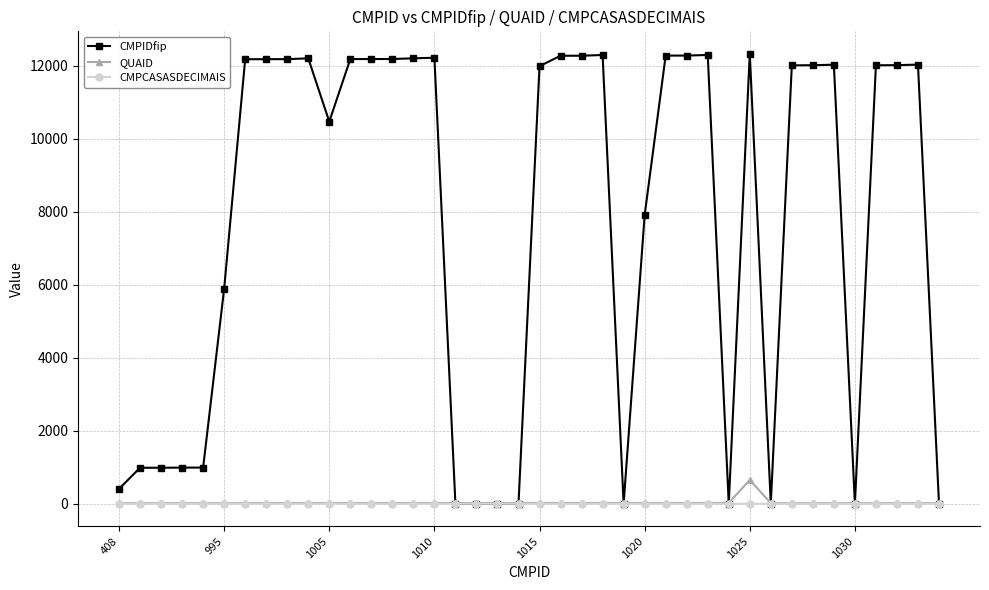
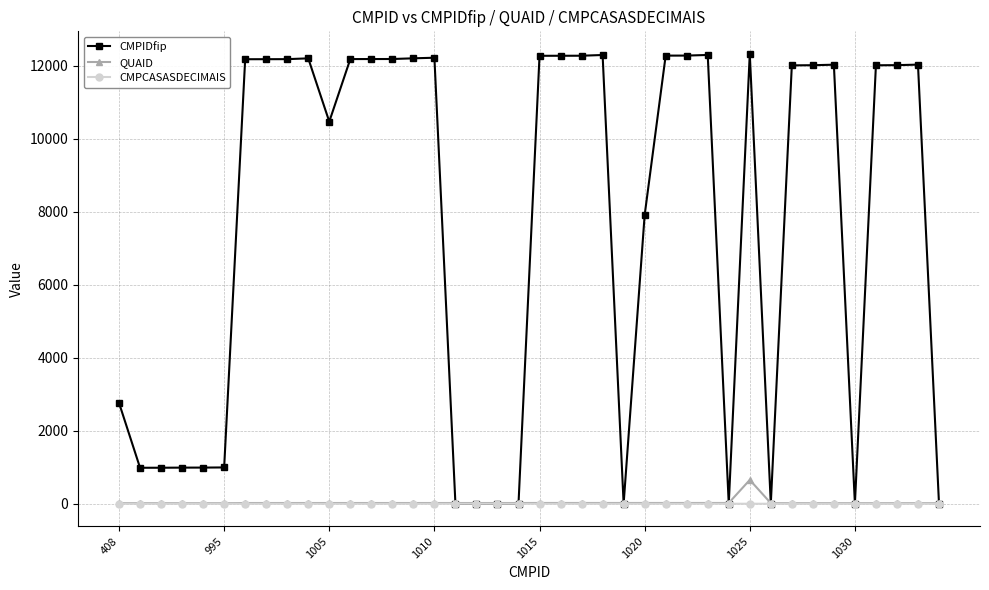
  {
    "CMPIDfip": {
-     "408": 400,
-     "995": 5900,
+     "408": 2800,
+     "995": 1000,
      "1005": 10500,
      "1010": 12200,
-     "1015": 12000,
+     "1015": 12300,
      "1020": 7900,
      "1025": 12300
    },
    "QUAID": {
      "1025": 700
    },
    "CMPCASASDECIMAIS": {
      "1025": 0
    }
  }
